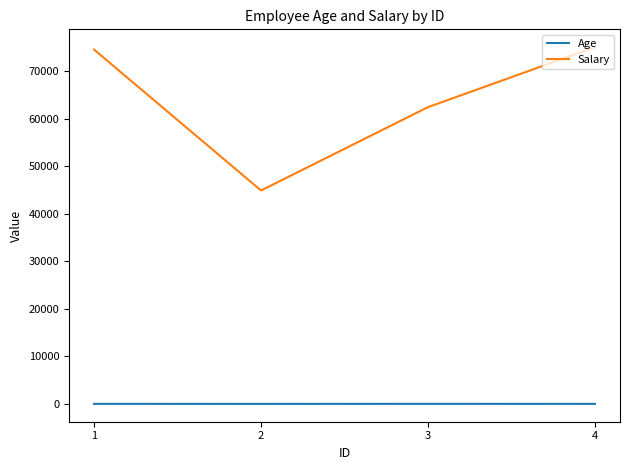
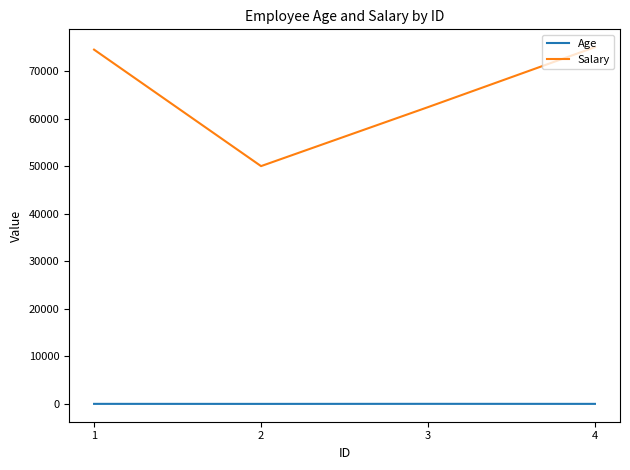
  {
    "Age": {
      "1": 0,
      "2": 0,
      "3": 0,
      "4": 0
    },
    "Salary": {
      "1": 74000,
-     "2": 45000,
+     "2": 50000,
      "3": 62000
    }
  }
